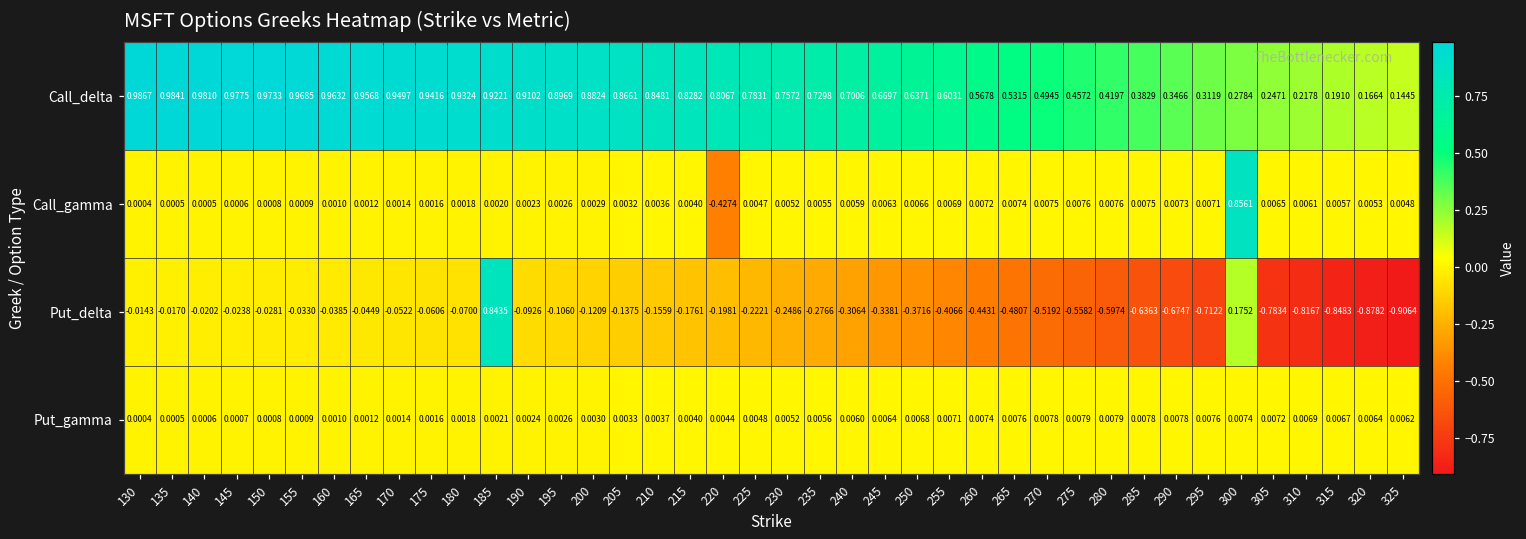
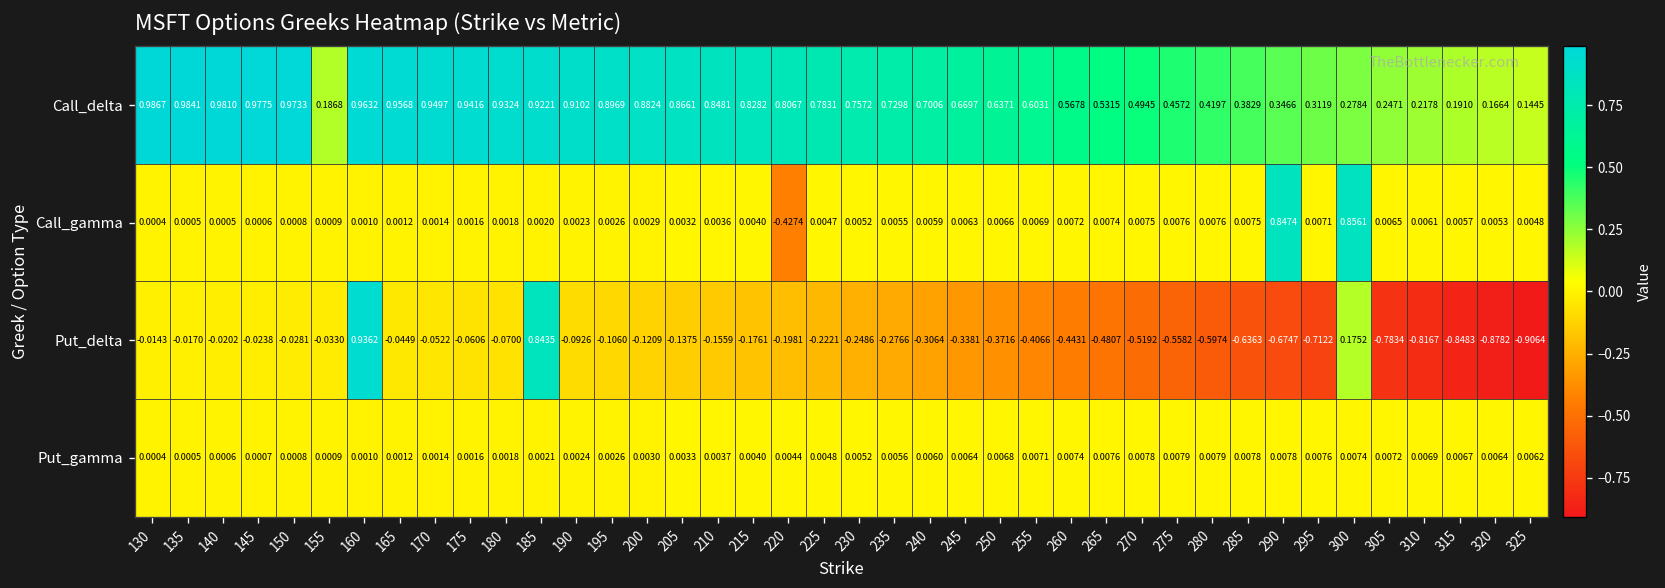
  {
    "Call_delta": {
      "130": 0.9867,
      "135": 0.9841,
      "140": 0.9810,
      "145": 0.9775,
      "150": 0.9733,
-     "155": 0.9685,
+     "155": 0.1868,
      "160": 0.9632,
      "165": 0.9568,
      "170": 0.9497,
      "175": 0.9416,
      "180": 0.9324,
      "185": 0.9221,
      "190": 0.9102,
      "195": 0.8969,
      "200": 0.8824,
      "205": 0.8661,
      "210": 0.8481,
      "215": 0.8282,
      "220": 0.8067,
      "225": 0.7831,
      "230": 0.7572,
      "235": 0.7298,
      "240": 0.7006,
      "245": 0.6697,
      "250": 0.6371,
      "255": 0.6031,
      "260": 0.5678,
      "265": 0.5315,
      "270": 0.4945,
      "275": 0.4572,
      "280": 0.4197,
      "285": 0.3829,
      "290": 0.3466,
      "295": 0.3119,
      "300": 0.2784,
      "305": 0.2471,
      "310": 0.2178,
      "320": 0.1664,
      "325": 0.1445
    },
    "Call_gamma": {
      "130": 0.0004,
      "135": 0.0005,
      "140": 0.0005,
      "145": 0.0006,
      "150": 0.0008,
      "155": 0.0009,
      "160": 0.0010,
      "165": 0.0012,
      "170": 0.0014,
      "175": 0.0016,
      "180": 0.0018,
      "185": 0.0020,
      "190": 0.0023,
      "195": 0.0026,
      "200": 0.0029,
      "205": 0.0032,
      "210": 0.0036,
      "215": 0.0040,
      "220": -0.4274,
      "225": 0.0047,
      "230": 0.0052,
      "235": 0.0055,
      "240": 0.0059,
      "245": 0.0063,
      "250": 0.0066,
      "255": 0.0069,
      "260": 0.0072,
      "265": 0.0074,
      "270": 0.0075,
      "275": 0.0076,
      "280": 0.0076,
      "285": 0.0075,
-     "290": 0.0073,
+     "290": 0.8474,
      "295": 0.0071,
      "300": 0.8561,
      "305": 0.0065,
      "310": 0.0061,
      "315": 0.0057,
      "320": 0.0053,
      "325": 0.0048
    },
    "Put_delta": {
      "130": -0.0143,
      "135": -0.0170,
      "140": -0.0202,
      "145": -0.0238,
      "150": -0.0281,
      "155": -0.0330,
-     "160": -0.0385,
+     "160": 0.9362,
      "165": -0.0449,
      "170": -0.0522,
      "175": -0.0606,
      "180": -0.0700,
      "185": 0.8435,
      "190": -0.0926,
      "195": -0.1060,
      "200": -0.1209,
      "205": -0.1375,
      "210": -0.1559,
      "215": -0.1761,
      "220": -0.1981,
      "225": -0.2221,
      "230": -0.2486,
      "235": -0.2766,
      "240": -0.3064,
      "245": -0.3381,
      "250": -0.3716,
      "255": -0.4066,
      "260": -0.4431,
      "265": -0.4807,
      "270": -0.5192,
      "275": -0.5582,
      "280": -0.5974,
      "285": -0.6363,
      "290": -0.6747,
      "295": -0.7122,
      "300": 0.1752,
      "305": -0.7834,
      "310": -0.8167,
      "315": -0.8483,
      "320": -0.8782,
      "325": -0.9064
    },
    "Put_gamma": {
      "130": 0.0004,
      "135": 0.0005,
      "140": 0.0006,
      "145": 0.0007,
      "150": 0.0008,
      "155": 0.0009,
      "160": 0.0010,
      "165": 0.0012,
      "170": 0.0014,
      "175": 0.0016,
      "180": 0.0018,
      "185": 0.0021,
      "190": 0.0024,
      "195": 0.0026,
      "200": 0.0030,
      "205": 0.0033,
      "210": 0.0037,
      "215": 0.0040,
      "220": 0.0044,
      "225": 0.0048,
      "230": 0.0052,
      "235": 0.0056,
      "240": 0.0060,
      "245": 0.0064,
      "250": 0.0068,
      "255": 0.0071,
      "260": 0.0074,
      "265": 0.0076,
      "270": 0.0078,
      "275": 0.0079,
      "280": 0.0079,
      "285": 0.0078,
      "290": 0.0078,
      "295": 0.0076,
      "300": 0.0074,
      "305": 0.0072,
      "310": 0.0069,
      "315": 0.0067,
      "320": 0.0064,
      "325": 0.0062
    }
  }
